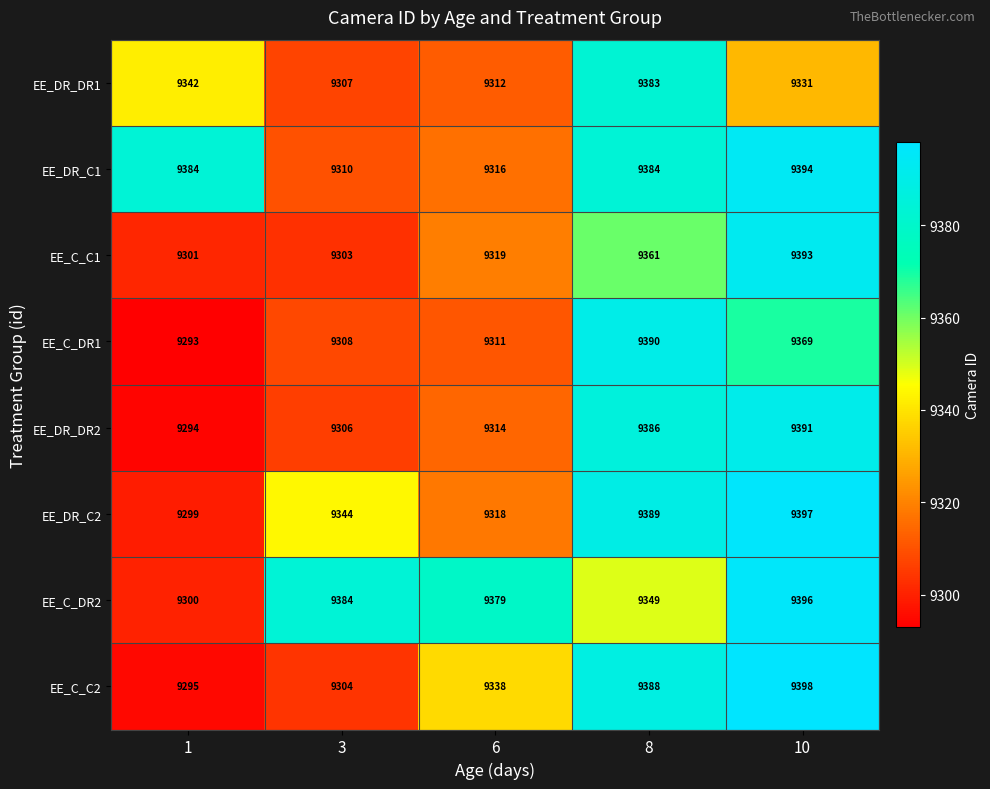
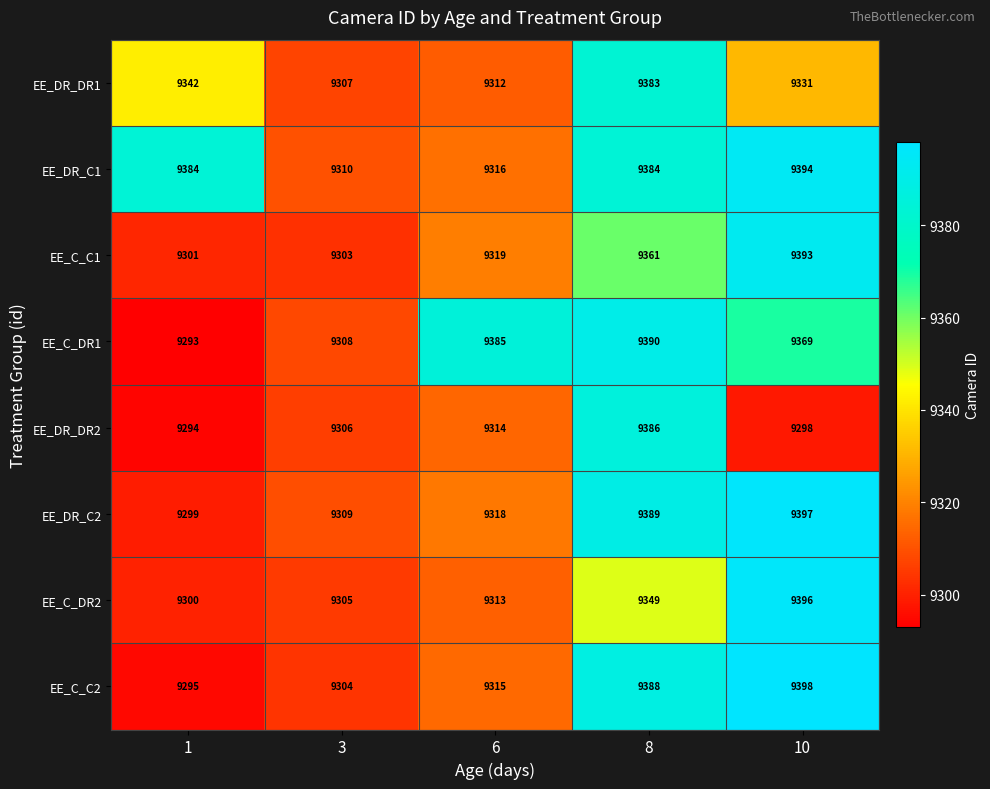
  {
    "EE_DR_DR1": {
      "1": 9342,
      "3": 9307,
      "6": 9312,
      "8": 9383,
      "10": 9331
    },
    "EE_DR_C1": {
      "1": 9384,
      "3": 9310,
      "6": 9316,
      "8": 9384,
      "10": 9394
    },
    "EE_C_C1": {
      "1": 9301,
      "3": 9303,
      "6": 9319,
      "8": 9361,
      "10": 9393
    },
    "EE_C_DR1": {
      "1": 9293,
      "3": 9308,
-     "6": 9311,
+     "6": 9385,
      "8": 9390,
      "10": 9369
    },
    "EE_DR_DR2": {
      "1": 9294,
      "3": 9306,
      "6": 9314,
      "8": 9386,
-     "10": 9391
+     "10": 9298
    },
    "EE_DR_C2": {
      "1": 9299,
-     "3": 9344,
+     "3": 9309,
      "6": 9318,
      "8": 9389,
      "10": 9397
    },
    "EE_C_DR2": {
      "1": 9300,
-     "3": 9384,
-     "6": 9379,
+     "3": 9305,
+     "6": 9313,
      "8": 9349,
      "10": 9396
    },
    "EE_C_C2": {
      "1": 9295,
      "3": 9304,
-     "6": 9338,
+     "6": 9315,
      "8": 9388,
      "10": 9398
    }
  }
